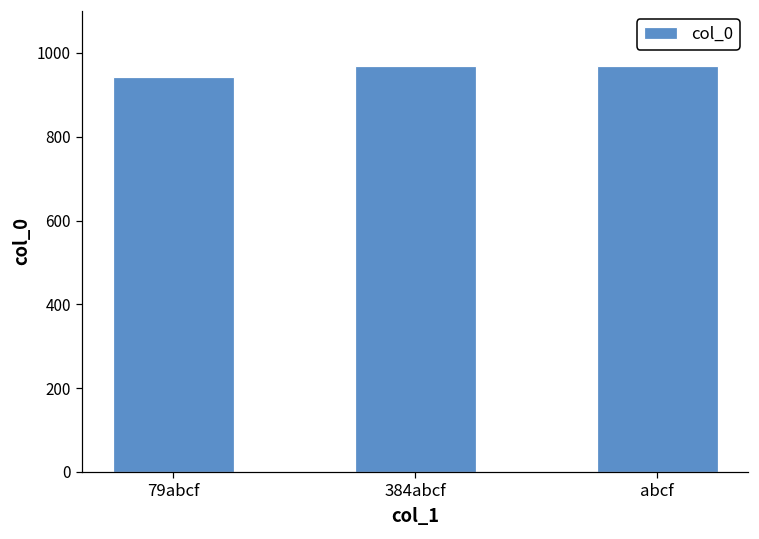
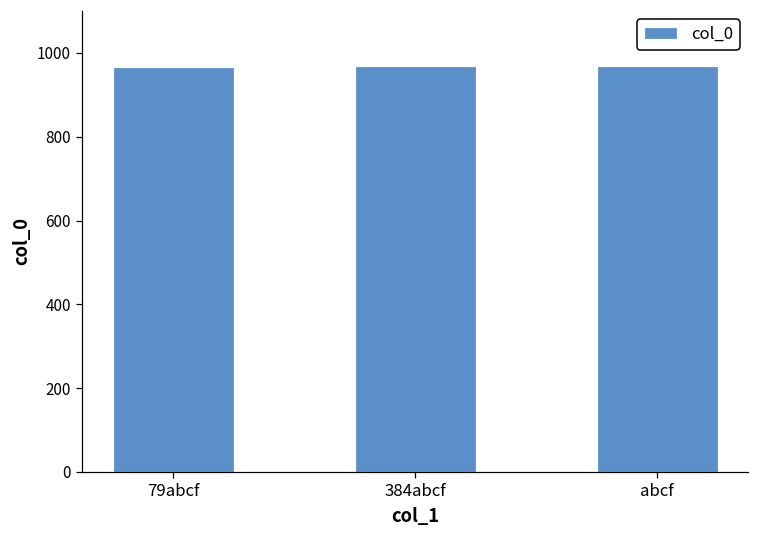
  {
-   "79abcf": 940,
+   "79abcf": 970,
    "384abcf": 970,
    "abcf": 970
  }
